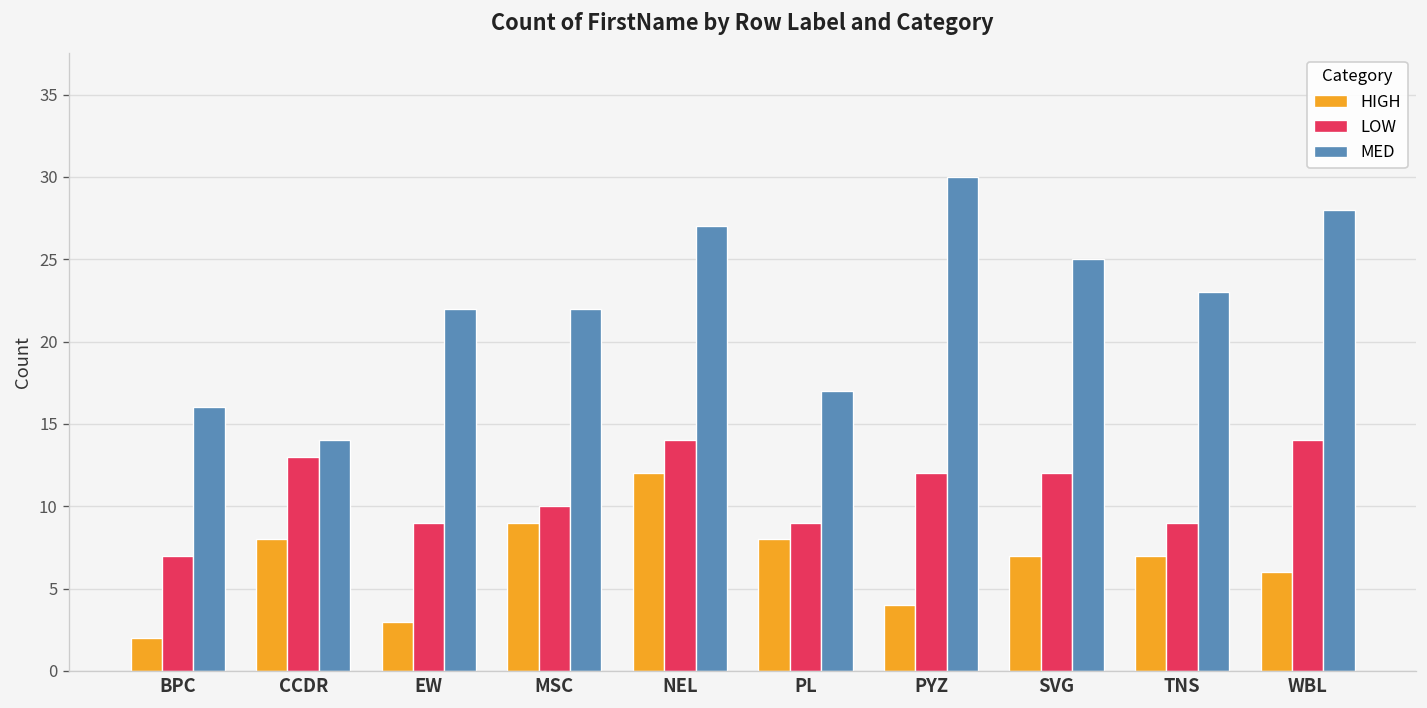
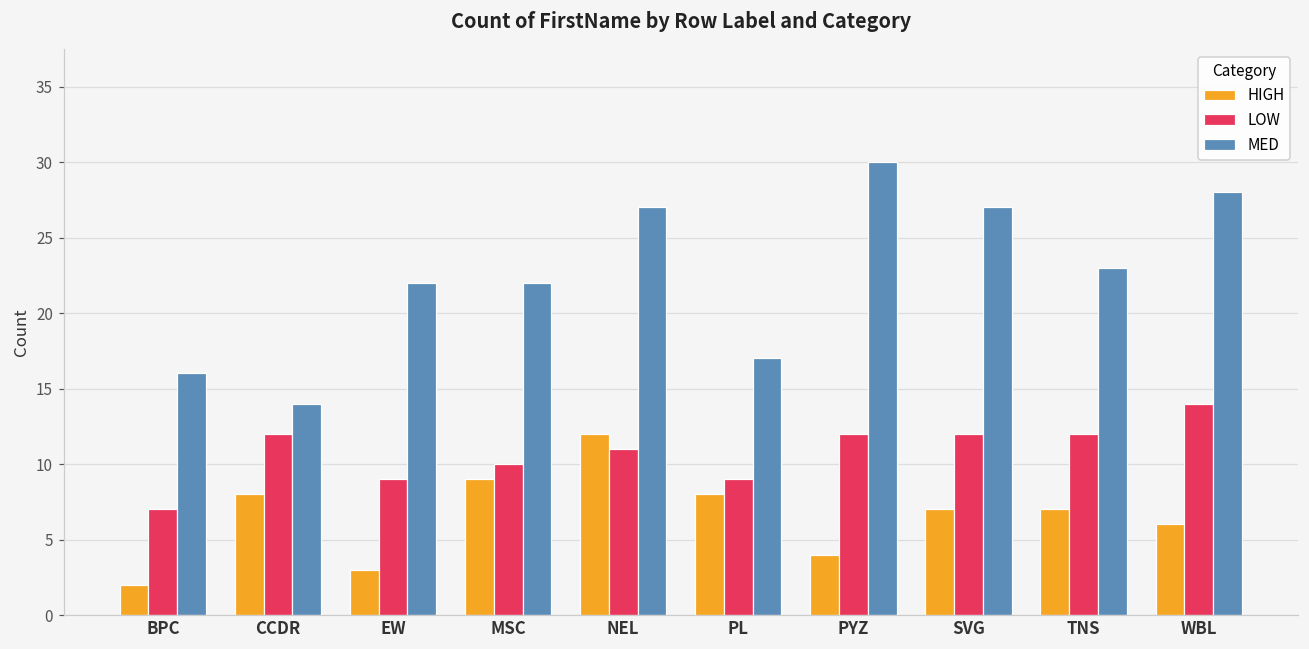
  {
    "HIGH": {
      "BPC": 2,
      "CCDR": 8,
      "EW": 3,
      "MSC": 9,
      "NEL": 12,
      "PL": 8,
      "PYZ": 4,
      "SVG": 7,
      "TNS": 7,
      "WBL": 6
    },
    "LOW": {
      "BPC": 7,
-     "CCDR": 13,
+     "CCDR": 12,
      "EW": 9,
      "MSC": 10,
-     "NEL": 14,
+     "NEL": 11,
      "PL": 9,
      "PYZ": 12,
      "SVG": 12,
-     "TNS": 9,
+     "TNS": 12,
      "WBL": 14
    },
    "MED": {
      "BPC": 16,
      "CCDR": 14,
      "EW": 22,
      "MSC": 22,
      "NEL": 27,
      "PL": 17,
      "PYZ": 30,
-     "SVG": 25,
+     "SVG": 27,
      "TNS": 23,
      "WBL": 28
    }
  }
